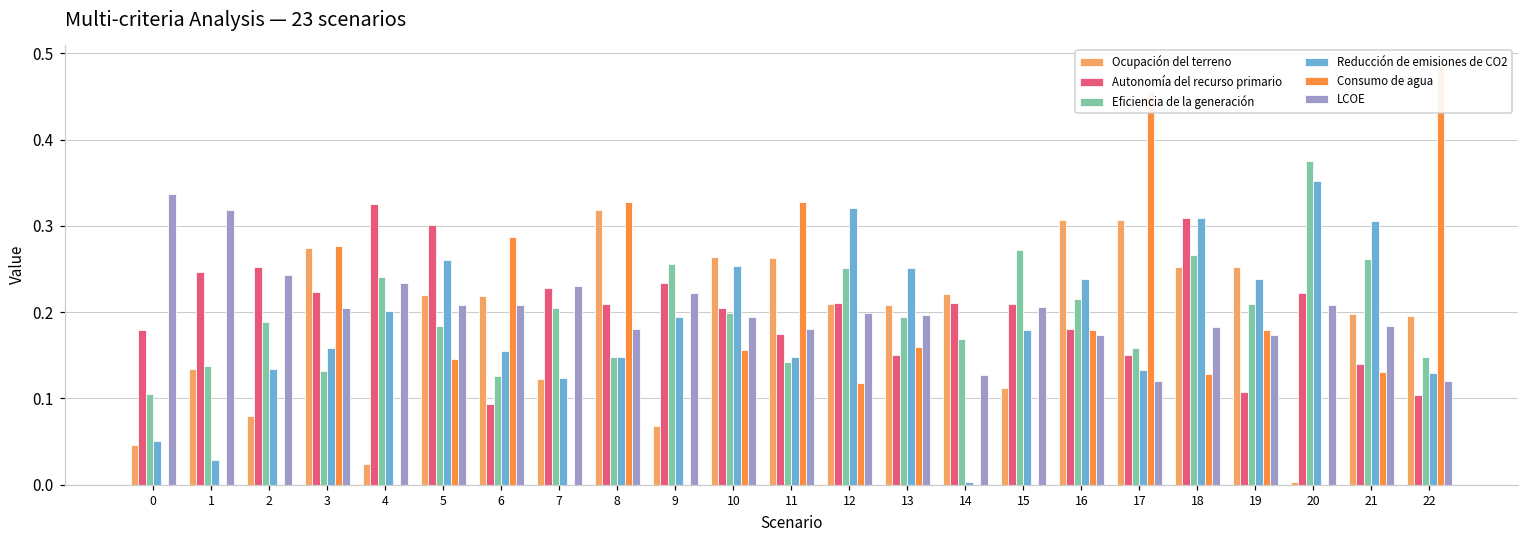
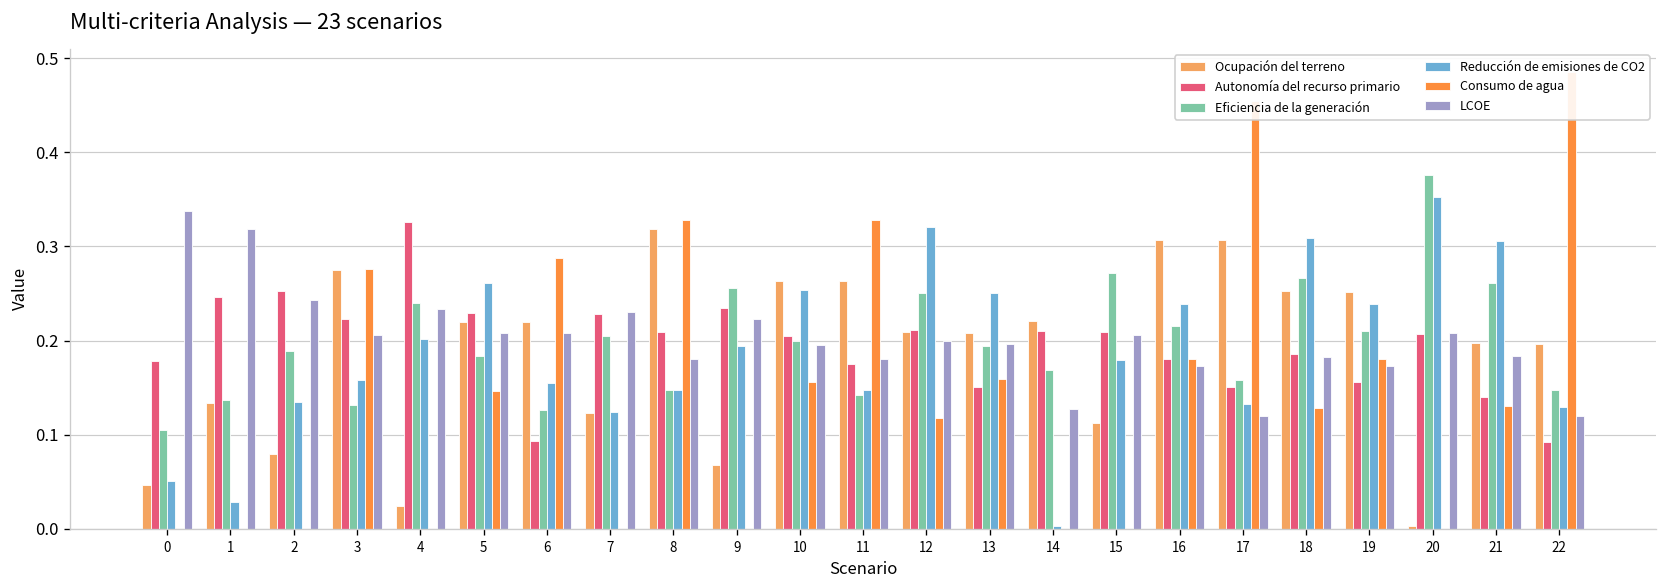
  {
    "Autonomía del recurso primario": {
      "0": 0.18,
      "1": 0.25,
      "2": 0.25,
      "3": 0.22,
      "4": 0.33,
-     "5": 0.30,
+     "5": 0.23,
      "6": 0.09,
      "7": 0.23,
      "8": 0.21,
      "9": 0.23,
      "10": 0.20,
      "11": 0.17,
      "12": 0.21,
      "13": 0.15,
      "14": 0.21,
      "15": 0.21,
      "16": 0.18,
      "17": 0.15,
-     "18": 0.31,
-     "19": 0.11,
-     "20": 0.22,
+     "18": 0.19,
+     "19": 0.16,
+     "20": 0.21,
      "21": 0.14,
-     "22": 0.10
+     "22": 0.09
    }
  }
